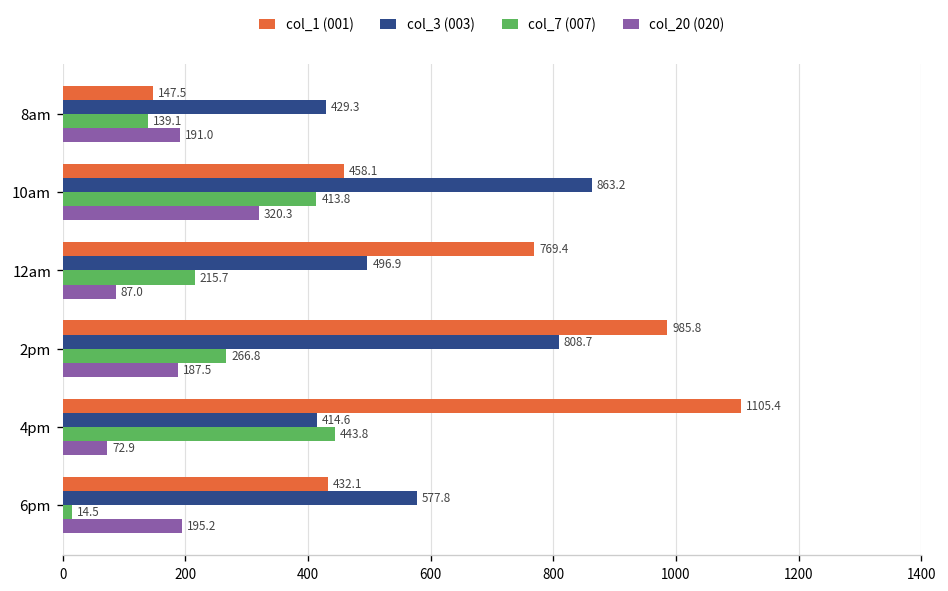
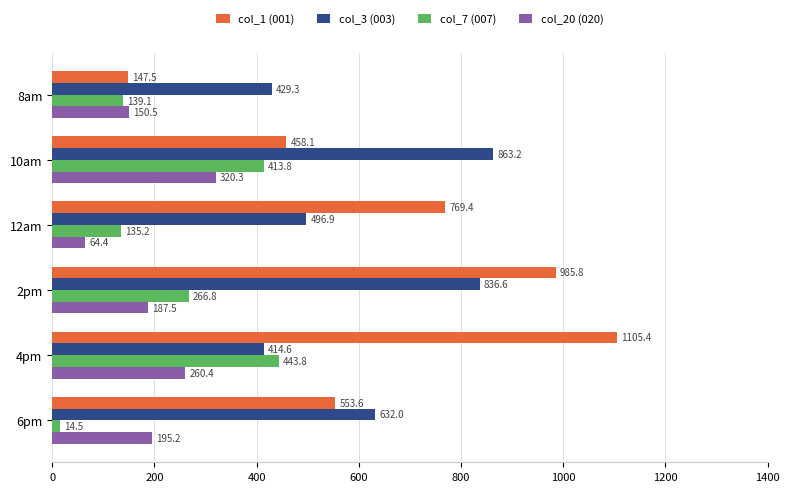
  {
    "col_1 (001)": {
      "8am": 147.5,
      "10am": 458.1,
      "12am": 769.4,
      "2pm": 985.8,
      "4pm": 1105.4,
-     "6pm": 432.1
+     "6pm": 553.6
    },
    "col_3 (003)": {
      "8am": 429.3,
      "10am": 863.2,
      "12am": 496.9,
-     "2pm": 808.7,
+     "2pm": 836.6,
      "4pm": 414.6,
-     "6pm": 577.8
+     "6pm": 632.0
    },
    "col_7 (007)": {
      "8am": 139.1,
      "10am": 413.8,
-     "12am": 215.7,
+     "12am": 135.2,
      "2pm": 266.8,
      "4pm": 443.8,
      "6pm": 14.5
    },
    "col_20 (020)": {
-     "8am": 191.0,
+     "8am": 150.5,
      "10am": 320.3,
-     "12am": 87.0,
+     "12am": 64.4,
      "2pm": 187.5,
-     "4pm": 72.9,
+     "4pm": 260.4,
      "6pm": 195.2
    }
  }
